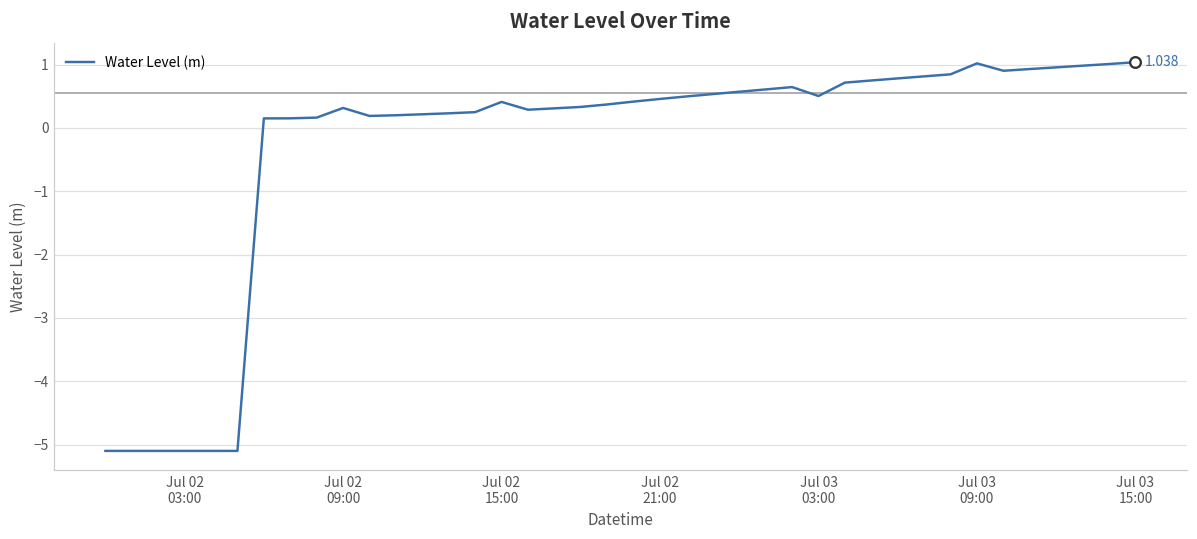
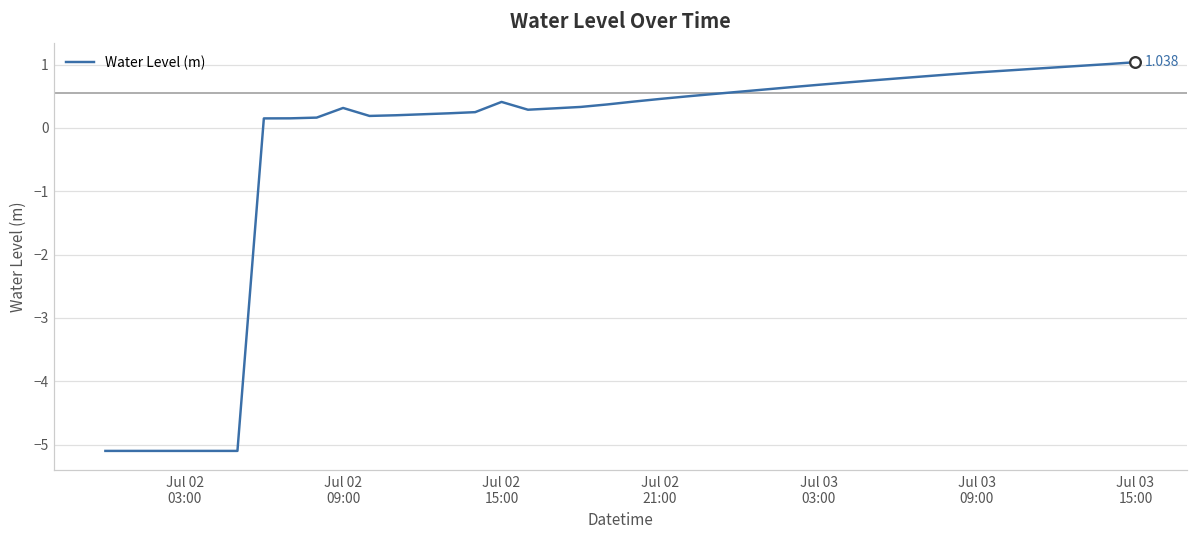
  {
    "Water Level (m)": {
      "Jul 02 03:00": -5.1,
      "Jul 02 09:00": 0.3,
      "Jul 02 15:00": 0.4,
      "Jul 02 21:00": 0.5,
-     "Jul 03 03:00": 0.5,
-     "Jul 03 09:00": 1.0
+     "Jul 03 03:00": 0.7,
+     "Jul 03 09:00": 0.9
    }
  }
